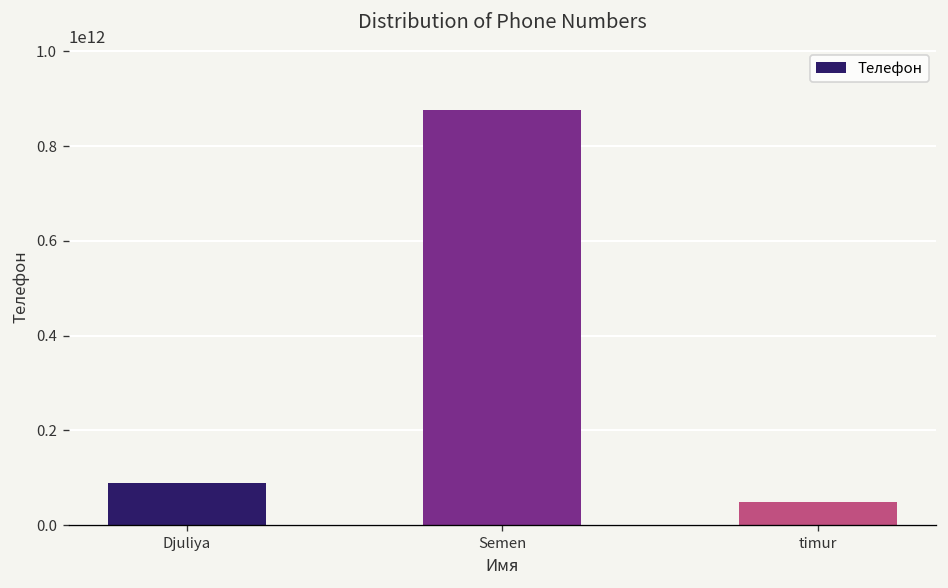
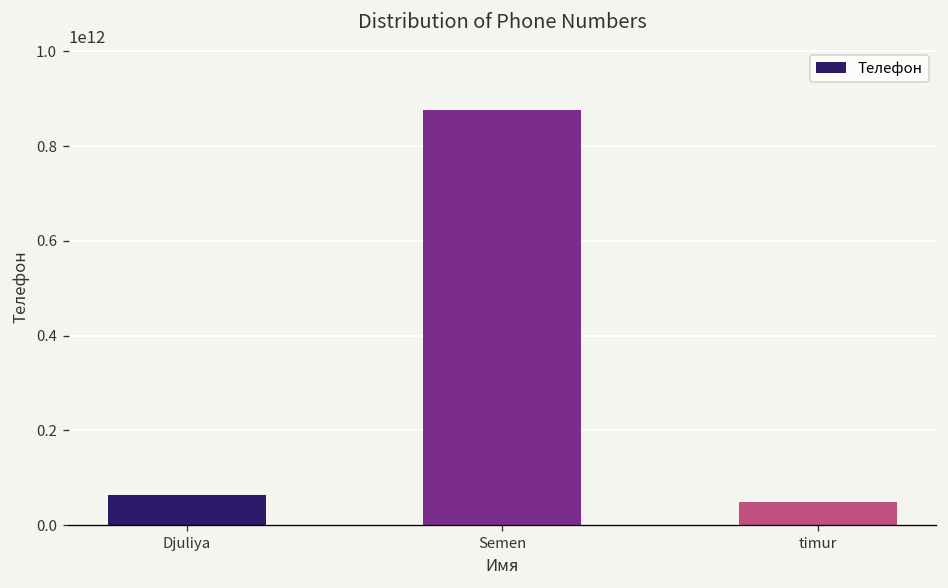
  {
-   "Djuliya": 90000000000,
+   "Djuliya": 60000000000,
    "Semen": 880000000000,
    "timur": 50000000000
  }
